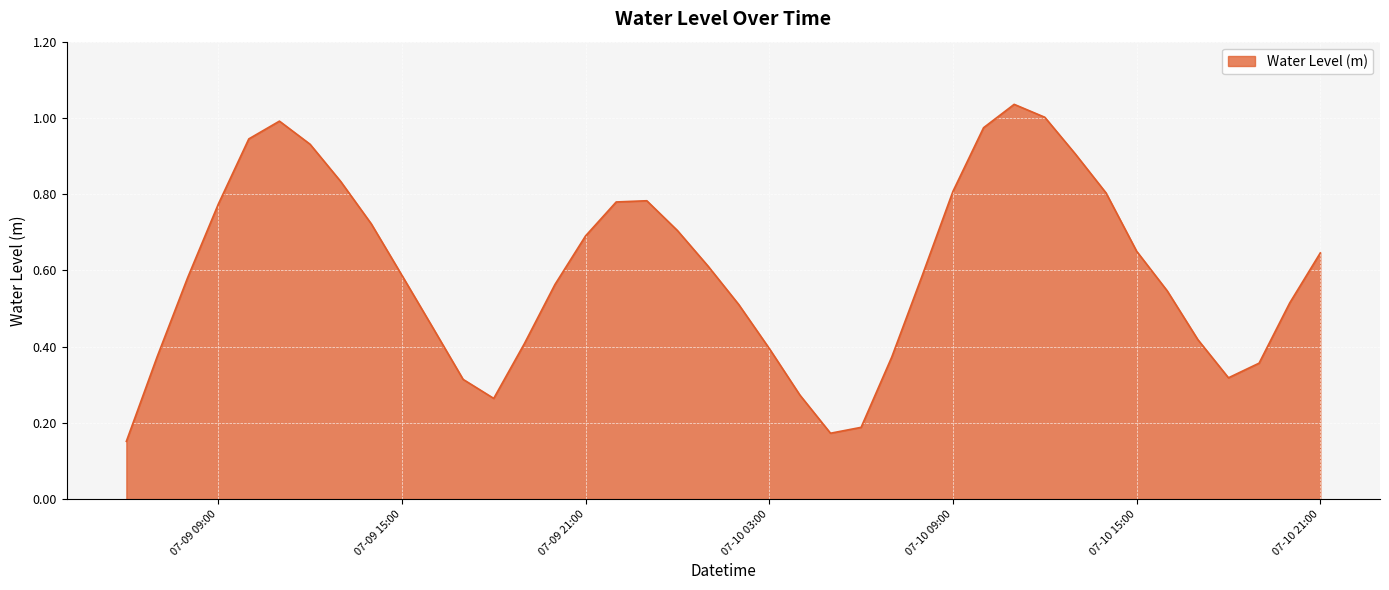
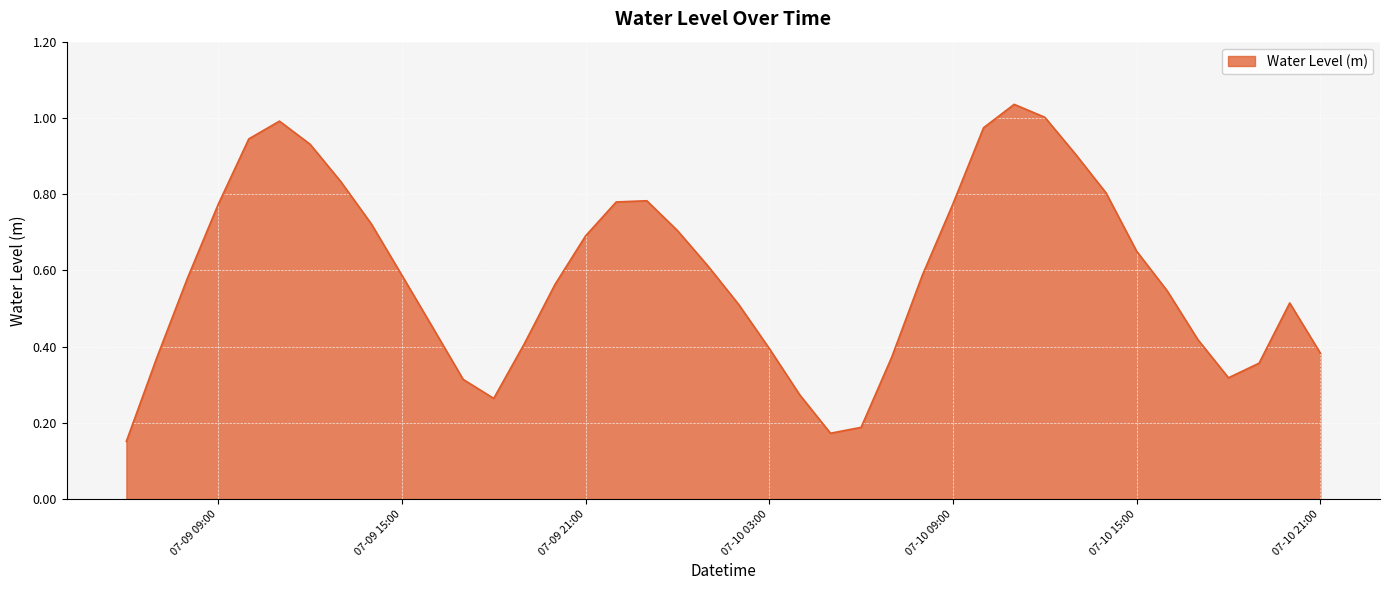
  {
    "07-09 09:00": 0.77,
    "07-09 15:00": 0.59,
    "07-09 21:00": 0.69,
    "07-10 03:00": 0.40,
-   "07-10 09:00": 0.81,
+   "07-10 09:00": 0.77,
    "07-10 15:00": 0.65,
-   "07-10 21:00": 0.65
+   "07-10 21:00": 0.38
  }
